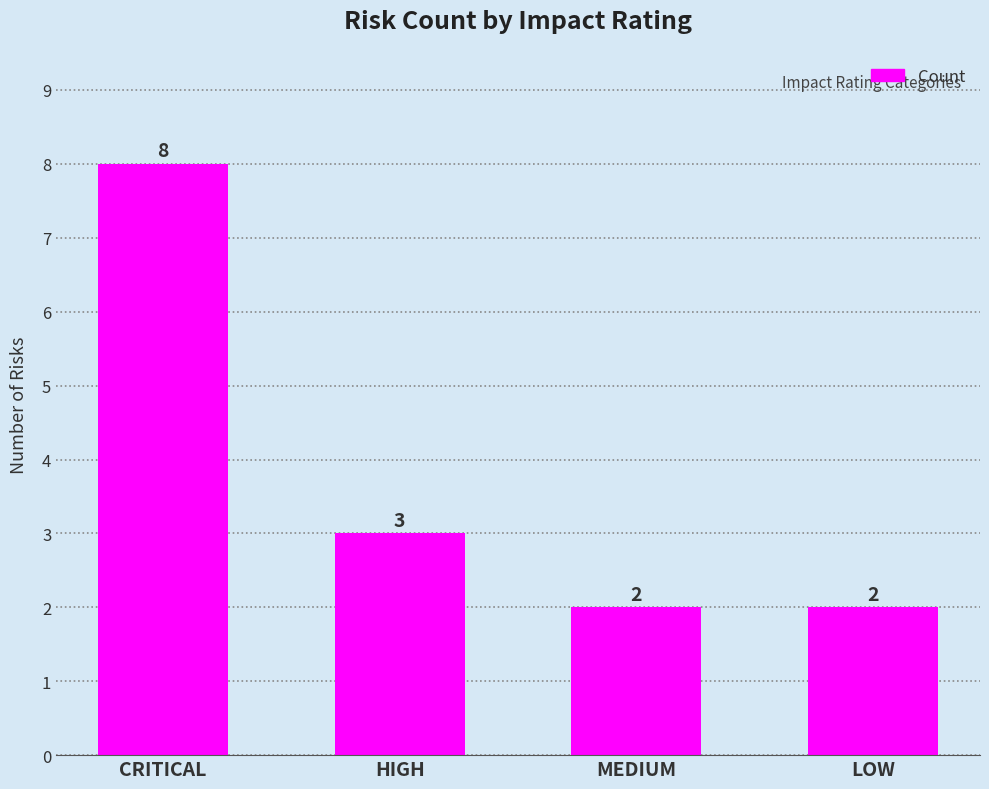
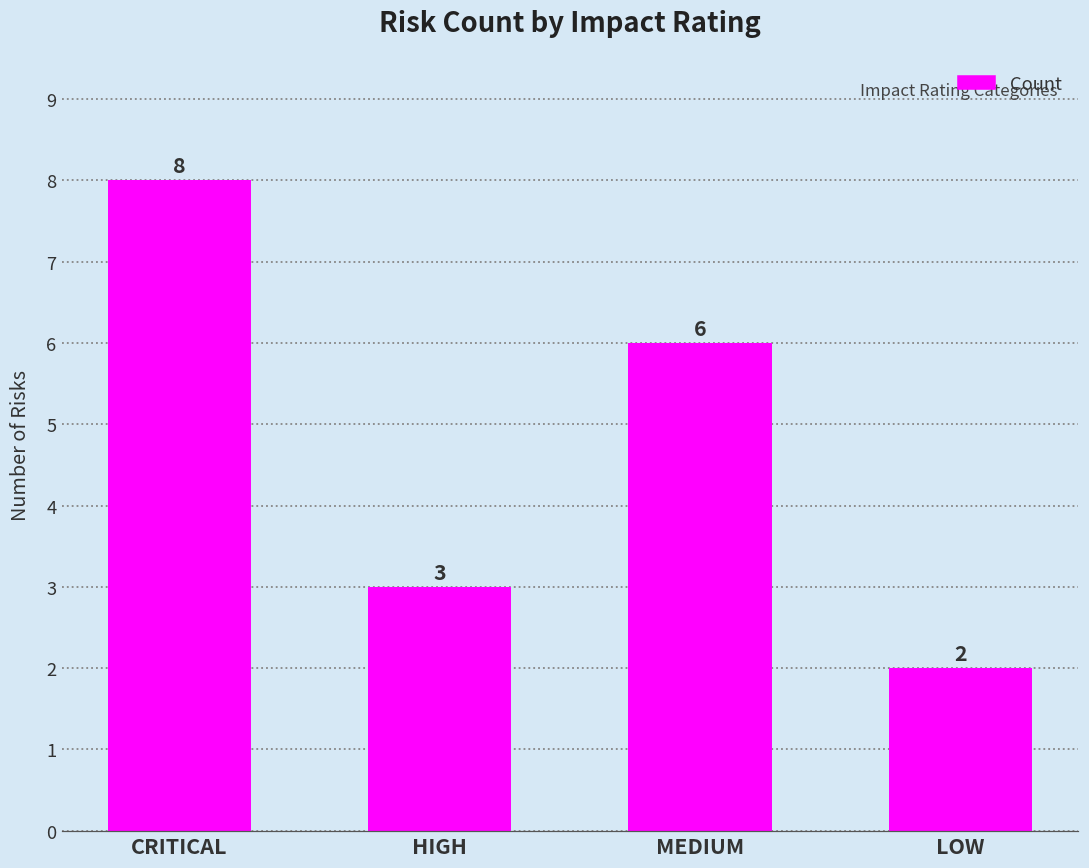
  {
    "CRITICAL": 8,
    "HIGH": 3,
-   "MEDIUM": 2,
+   "MEDIUM": 6,
    "LOW": 2
  }
